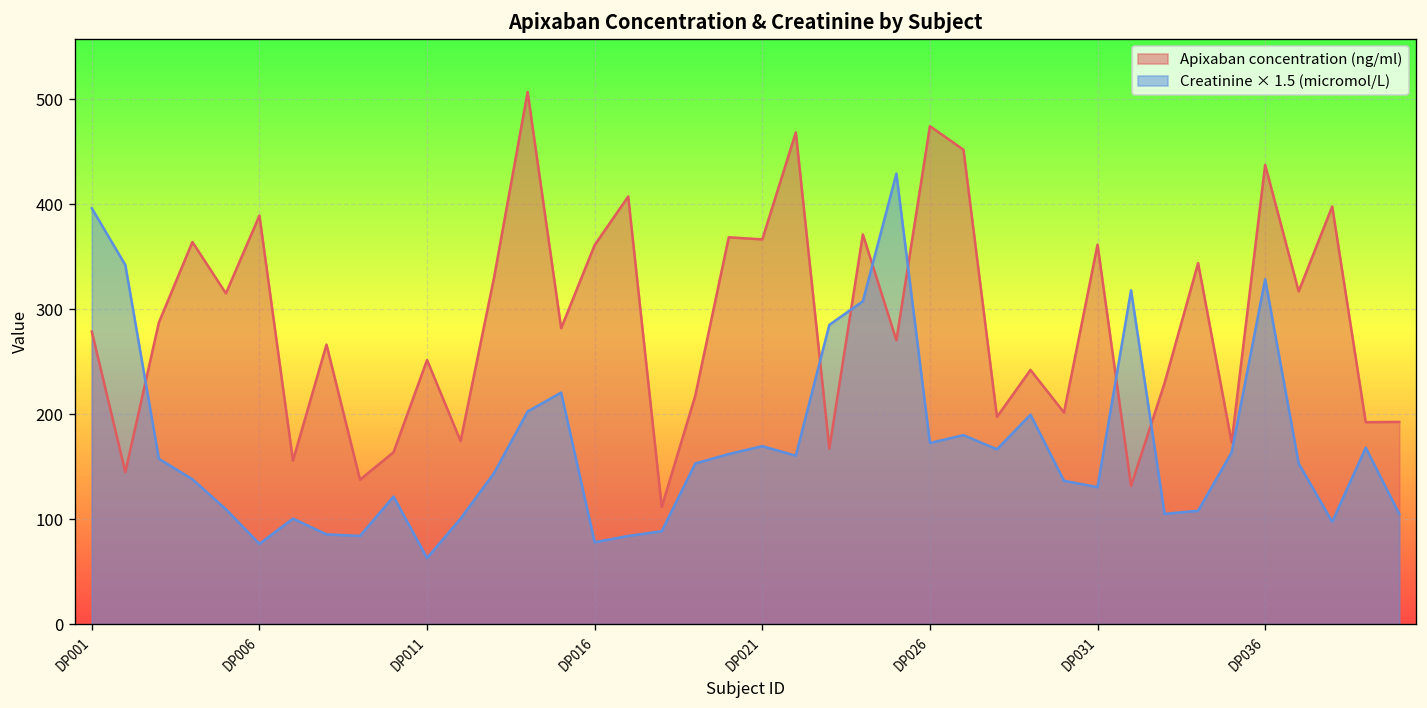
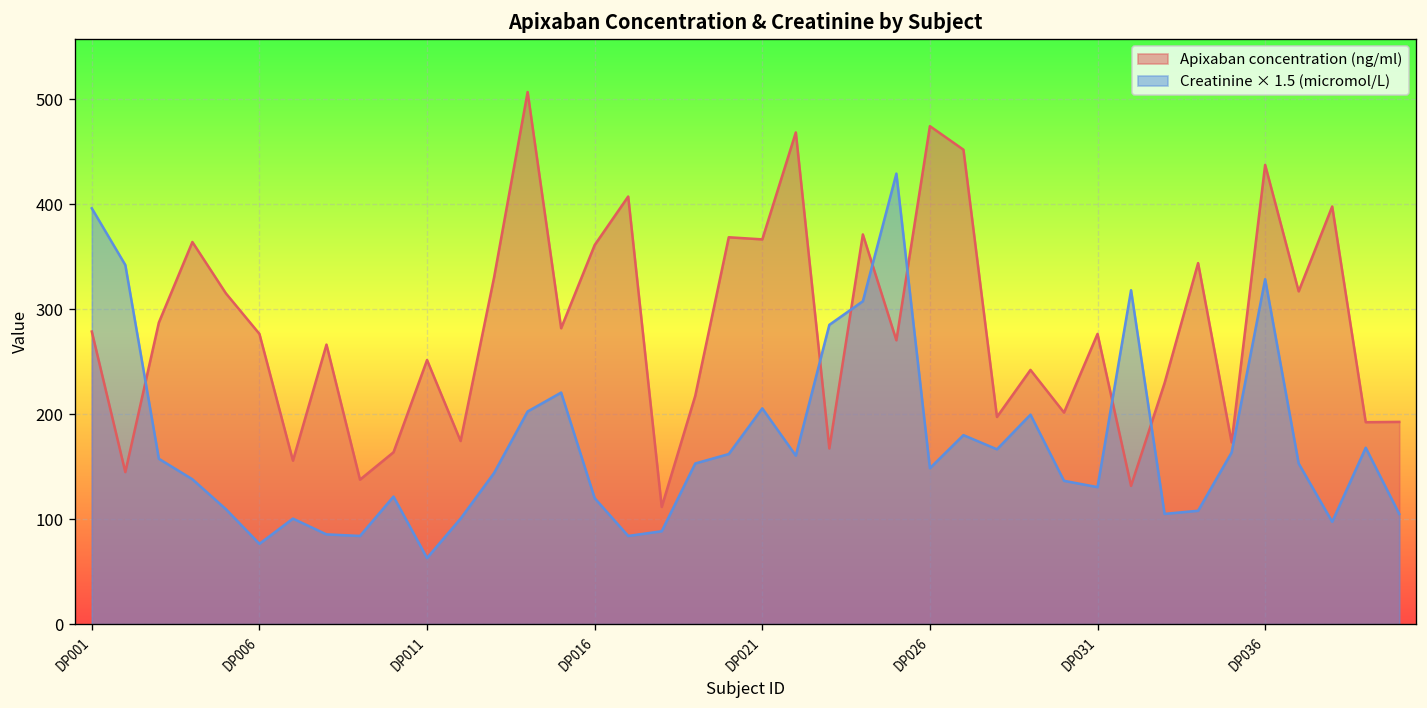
  {
    "Apixaban concentration (ng/ml)": {
      "DP001": 280,
-     "DP006": 390,
+     "DP006": 280,
      "DP011": 250,
      "DP016": 360,
      "DP021": 370,
      "DP026": 470,
-     "DP031": 360,
+     "DP031": 280,
      "DP036": 440
    },
    "Creatinine × 1.5 (micromol/L)": {
      "DP001": 400,
      "DP006": 80,
      "DP011": 60,
-     "DP016": 80,
-     "DP021": 170,
-     "DP026": 170,
+     "DP016": 120,
+     "DP021": 210,
+     "DP026": 150,
      "DP031": 130,
      "DP036": 330
    }
  }
